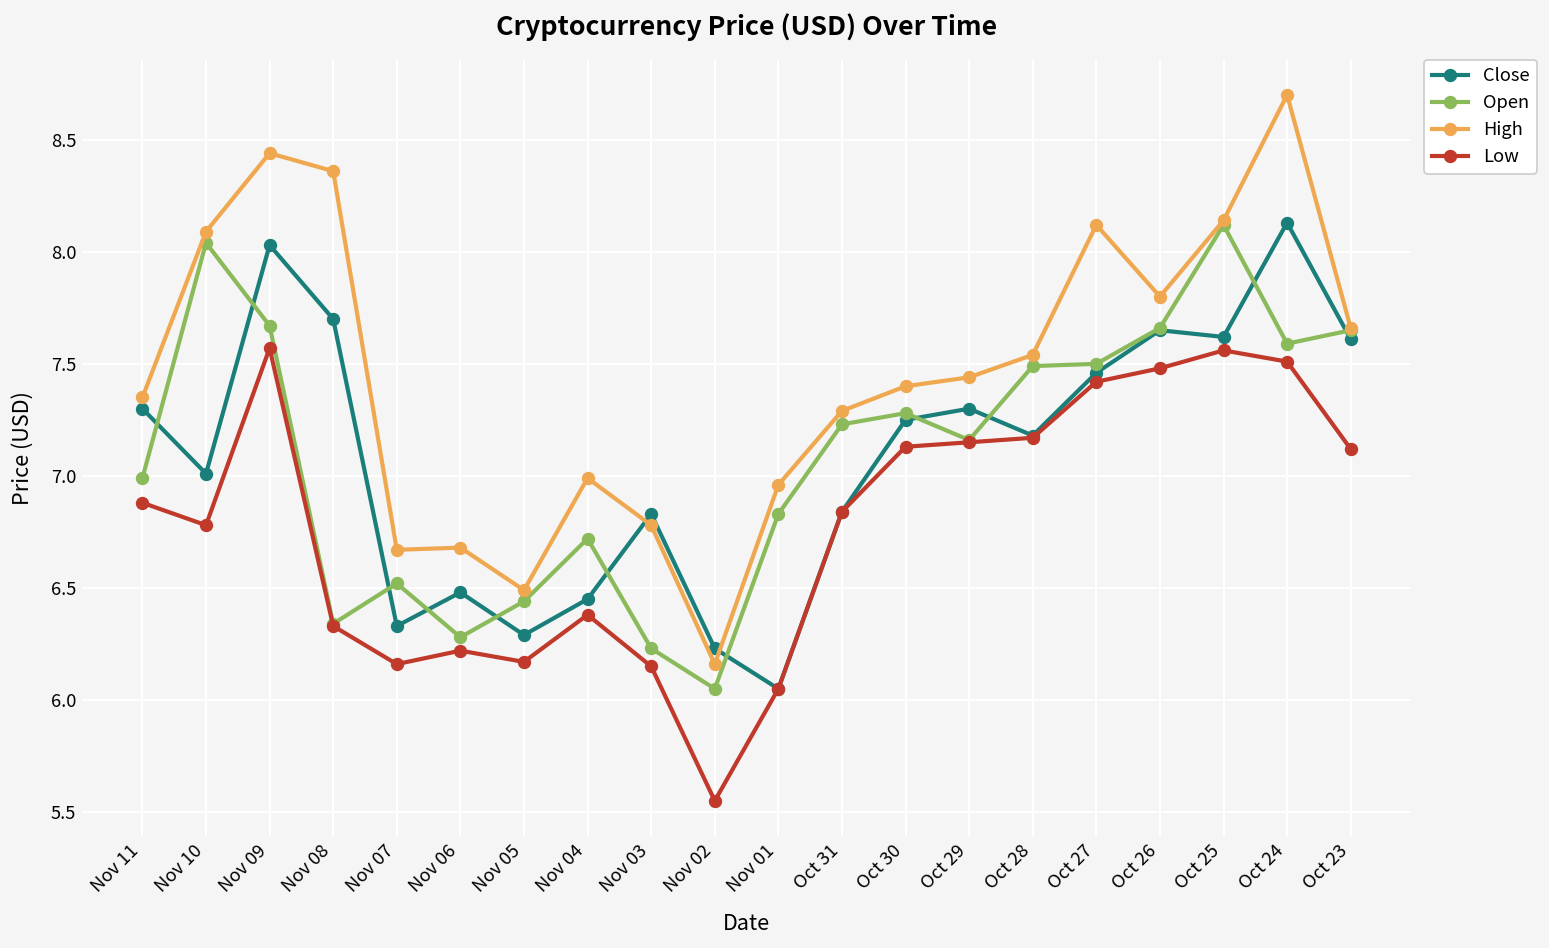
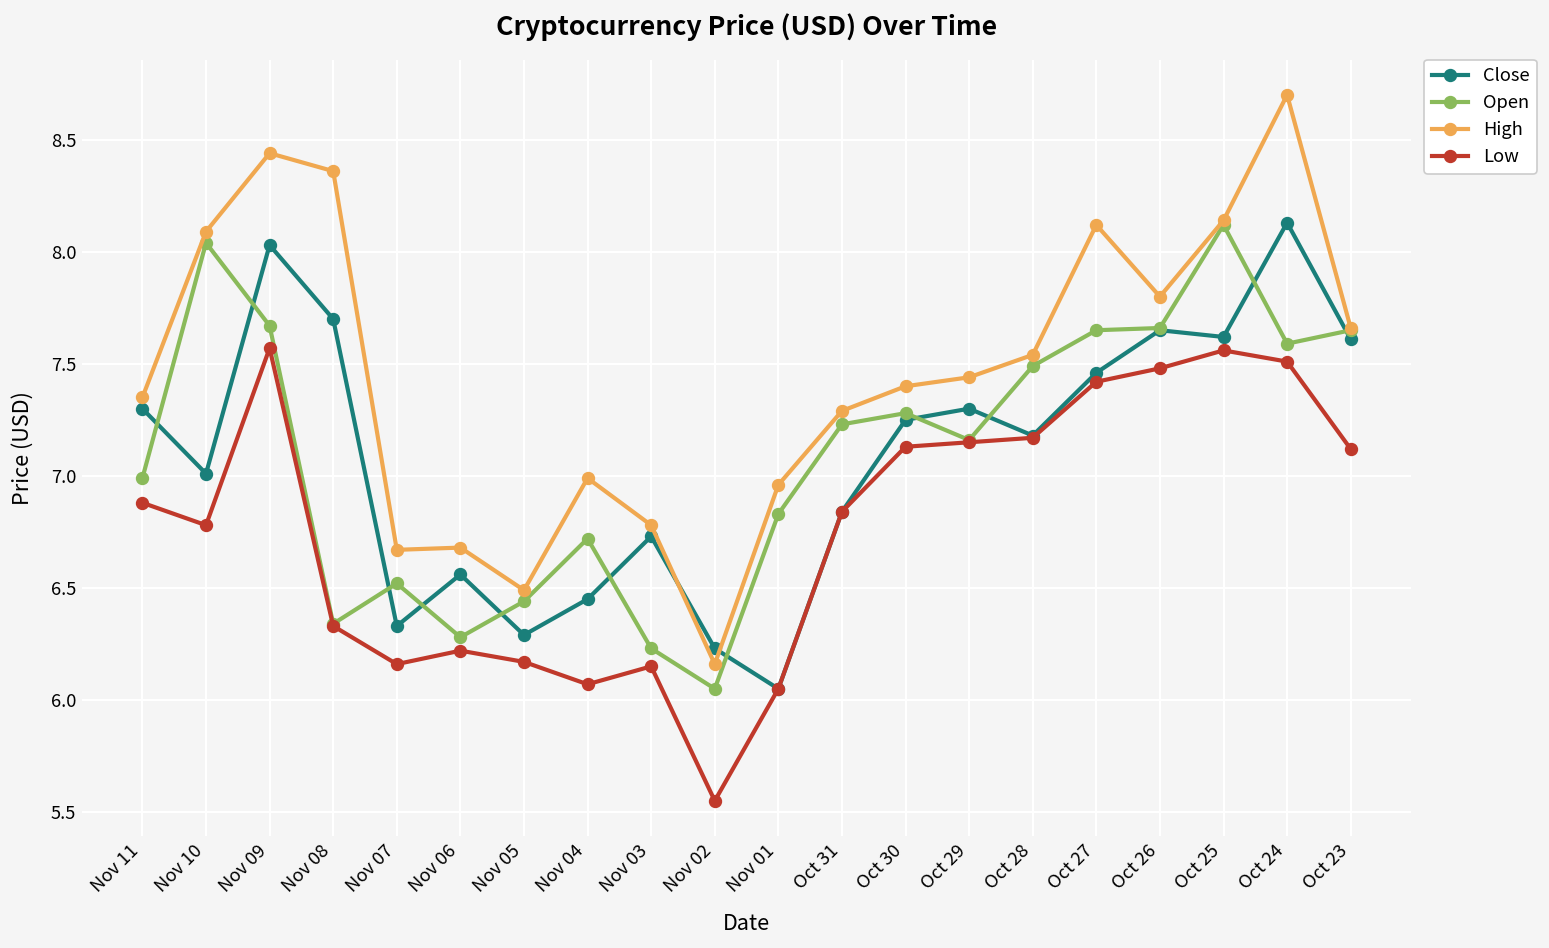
  {
    "Close": {
      "Nov 11": 7.30,
      "Nov 10": 7.01,
      "Nov 09": 8.03,
      "Nov 08": 7.70,
      "Nov 07": 6.33,
-     "Nov 06": 6.48,
+     "Nov 06": 6.56,
      "Nov 05": 6.29,
      "Nov 04": 6.45,
-     "Nov 03": 6.83,
+     "Nov 03": 6.73,
      "Nov 02": 6.23,
      "Oct 30": 7.25,
      "Oct 29": 7.30,
      "Oct 27": 7.46,
      "Oct 25": 7.62,
      "Oct 24": 8.13,
      "Oct 23": 7.61
    },
    "Open": {
      "Nov 11": 6.99,
      "Nov 10": 8.04,
      "Nov 09": 7.67,
      "Nov 07": 6.52,
      "Nov 06": 6.28,
      "Nov 05": 6.44,
      "Nov 04": 6.72,
      "Nov 03": 6.23,
      "Nov 02": 6.05,
      "Nov 01": 6.83,
      "Oct 31": 7.23,
      "Oct 30": 7.28,
      "Oct 28": 7.49,
-     "Oct 27": 7.50,
+     "Oct 27": 7.65,
      "Oct 25": 8.12,
      "Oct 24": 7.59
    },
    "High": {
      "Nov 11": 7.35,
      "Nov 10": 8.09,
      "Nov 09": 8.44,
      "Nov 08": 8.36,
      "Nov 07": 6.67,
      "Nov 06": 6.68,
      "Nov 05": 6.49,
      "Nov 04": 6.99,
      "Nov 03": 6.78,
      "Nov 02": 6.16,
      "Nov 01": 6.96,
      "Oct 31": 7.29,
      "Oct 30": 7.40,
      "Oct 29": 7.44,
      "Oct 28": 7.54,
      "Oct 27": 8.12,
      "Oct 26": 7.80,
      "Oct 25": 8.14,
      "Oct 24": 8.70
    },
    "Low": {
      "Nov 11": 6.88,
      "Nov 10": 6.78,
      "Nov 09": 7.57,
      "Nov 07": 6.16,
      "Nov 06": 6.22,
      "Nov 05": 6.17,
-     "Nov 04": 6.38,
+     "Nov 04": 6.07,
      "Nov 03": 6.15,
      "Nov 02": 5.55,
      "Oct 30": 7.13,
      "Oct 27": 7.42,
      "Oct 26": 7.48,
      "Oct 25": 7.56,
      "Oct 24": 7.51,
      "Oct 23": 7.12
    }
  }
